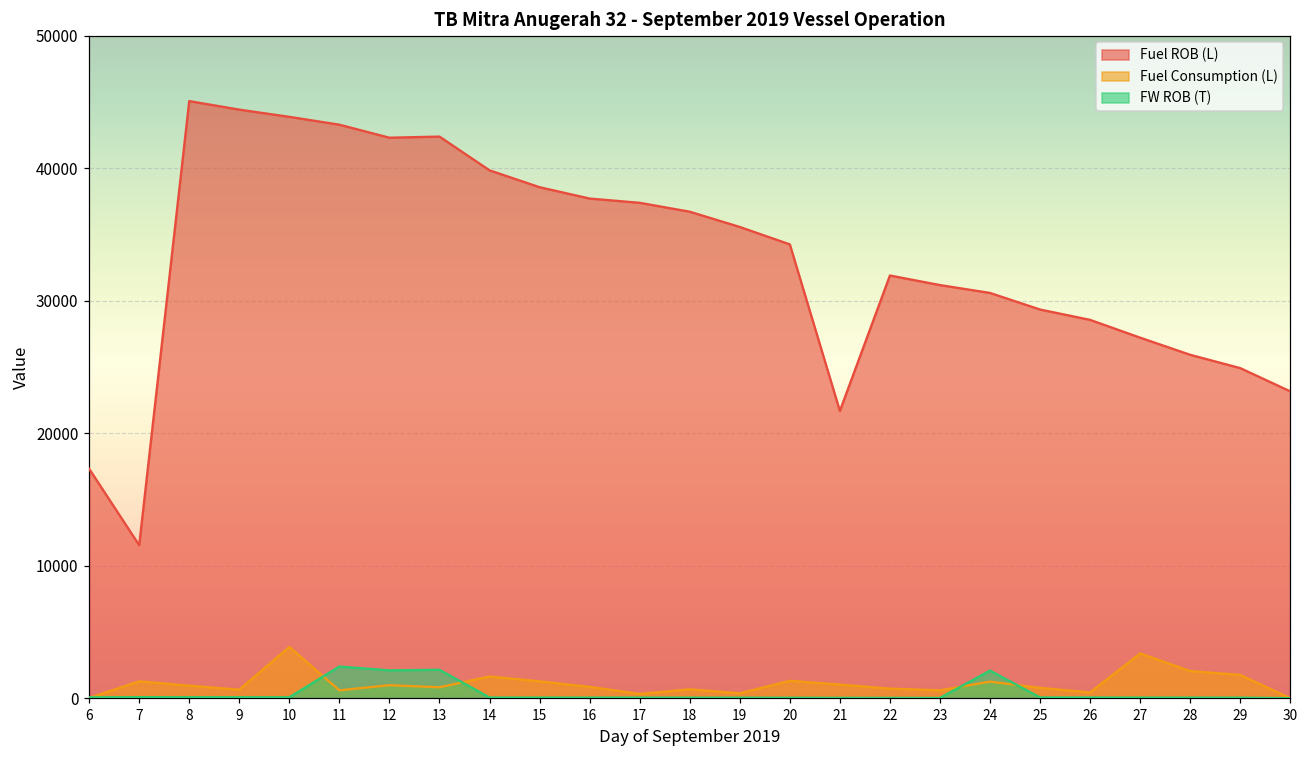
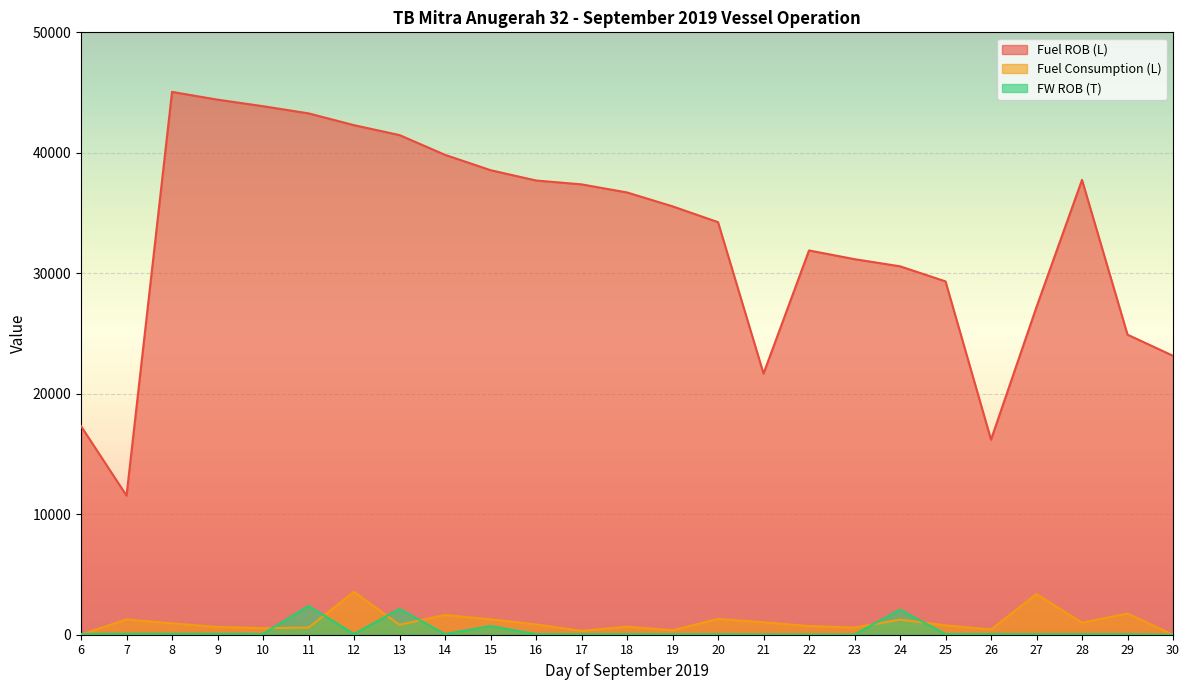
  {
    "Fuel ROB (L)": {
      "6": 17300,
      "7": 11500,
      "8": 45100,
      "9": 44400,
      "10": 43900,
      "11": 43300,
      "12": 42300,
-     "13": 42400,
+     "13": 41500,
      "14": 39800,
      "15": 38600,
      "16": 37700,
      "17": 37400,
      "18": 36700,
      "19": 35600,
      "20": 34200,
      "21": 21700,
      "22": 31900,
      "23": 31200,
      "24": 30600,
      "25": 29300,
-     "26": 28500,
+     "26": 16200,
      "27": 27200,
-     "28": 25900,
+     "28": 37800,
      "29": 24900,
      "30": 23200
    },
    "Fuel Consumption (L)": {
      "7": 1300,
      "8": 900,
      "9": 600,
-     "10": 3900,
+     "10": 500,
      "11": 600,
-     "12": 1000,
+     "12": 3600,
      "13": 800,
      "14": 1600,
      "15": 1300,
      "16": 900,
      "17": 300,
      "18": 700,
      "19": 400,
      "20": 1300,
      "21": 1000,
      "22": 700,
      "23": 600,
      "24": 1300,
      "25": 800,
      "26": 400,
      "27": 3400,
-     "28": 2100,
+     "28": 1000,
      "29": 1800
    },
    "FW ROB (T)": {
      "7": 100,
      "8": 100,
      "9": 100,
      "10": 100,
      "11": 2400,
-     "12": 2100,
+     "12": 100,
      "13": 2100,
      "14": 100,
-     "15": 100,
+     "15": 700,
      "16": 0,
      "17": 0,
      "18": 0,
      "19": 0,
      "20": 0,
      "21": 0,
      "22": 0,
      "23": 0,
      "24": 2100,
      "25": 100,
      "26": 100,
      "27": 0,
      "28": 0,
      "29": 0
    }
  }
